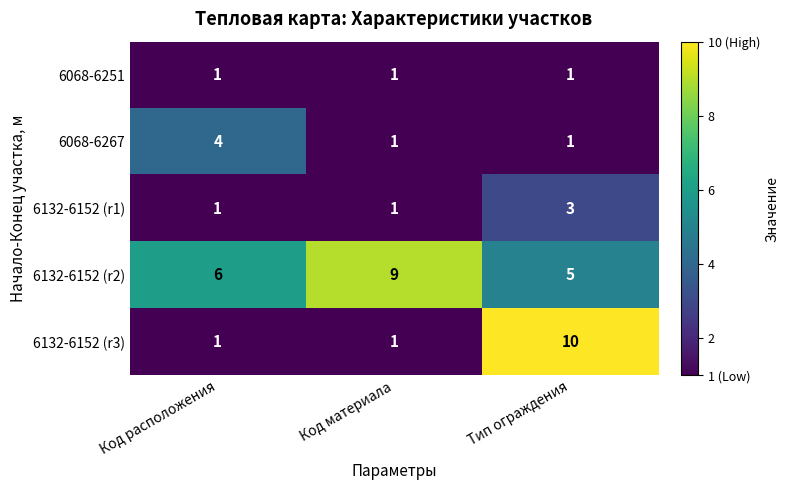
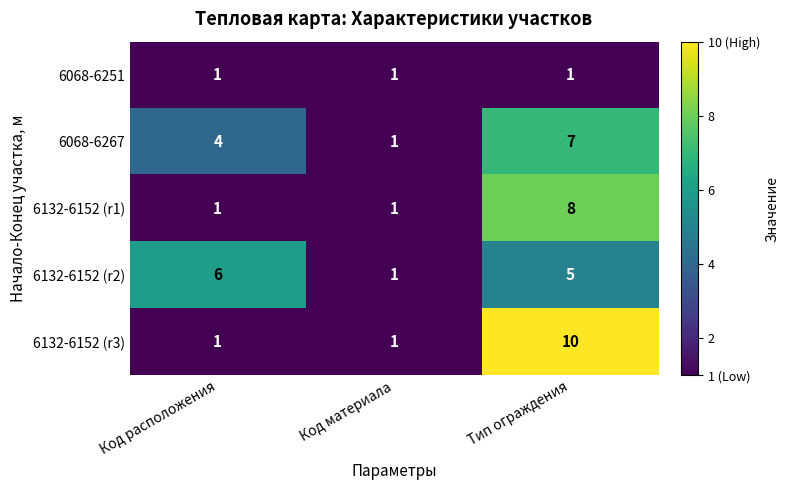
  {
    "6068-6251": {
      "Код расположения": 1,
      "Код материала": 1,
      "Тип ограждения": 1
    },
    "6068-6267": {
      "Код расположения": 4,
      "Код материала": 1,
-     "Тип ограждения": 1
+     "Тип ограждения": 7
    },
    "6132-6152 (r1)": {
      "Код расположения": 1,
      "Код материала": 1,
-     "Тип ограждения": 3
+     "Тип ограждения": 8
    },
    "6132-6152 (r2)": {
      "Код расположения": 6,
-     "Код материала": 9,
+     "Код материала": 1,
      "Тип ограждения": 5
    },
    "6132-6152 (r3)": {
      "Код расположения": 1,
      "Код материала": 1,
      "Тип ограждения": 10
    }
  }
